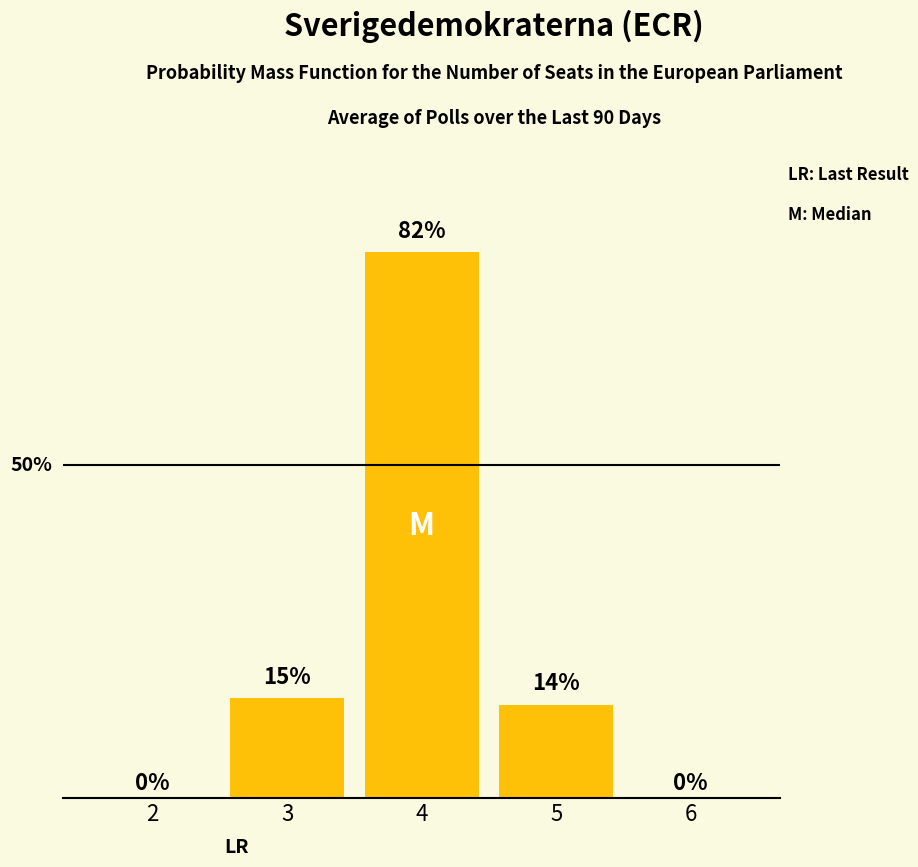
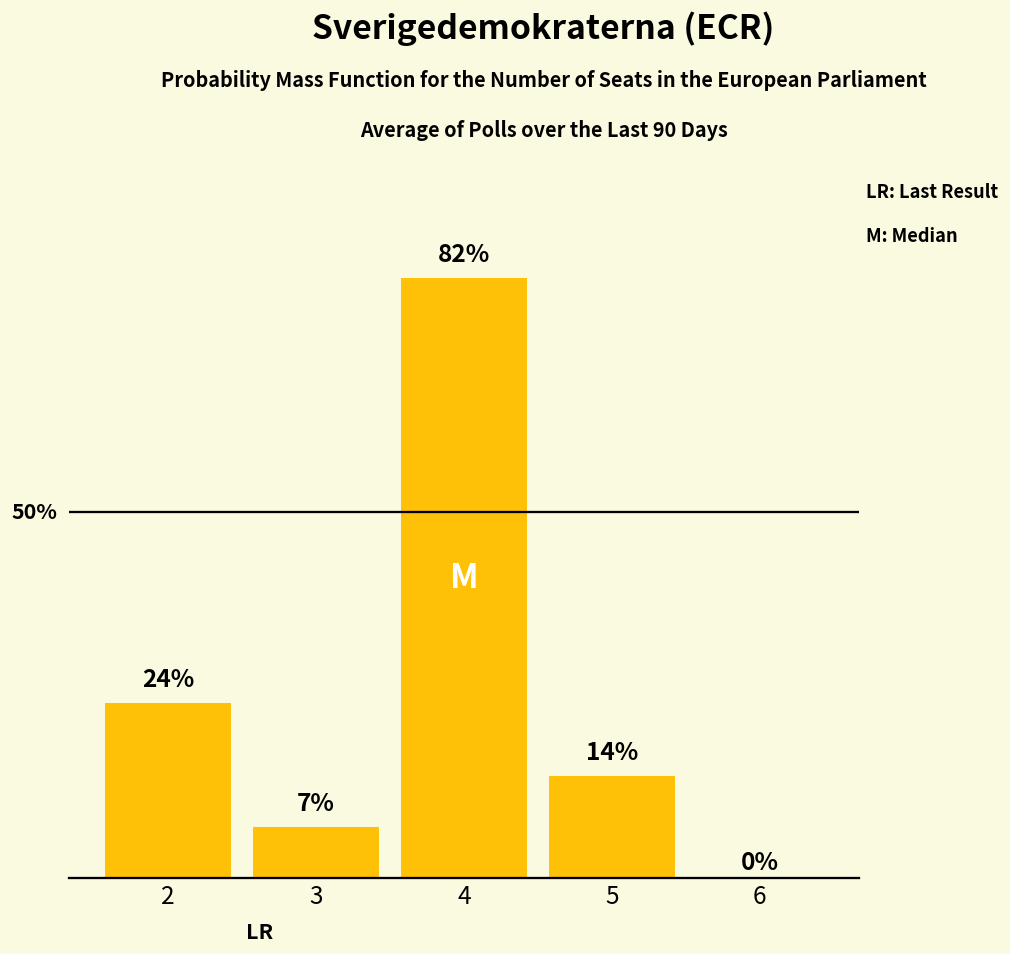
  {
-   "2": "0%",
-   "3": "15%",
+   "2": "24%",
+   "3": "7%",
    "4": "82%",
    "5": "14%",
    "6": "0%"
  }
